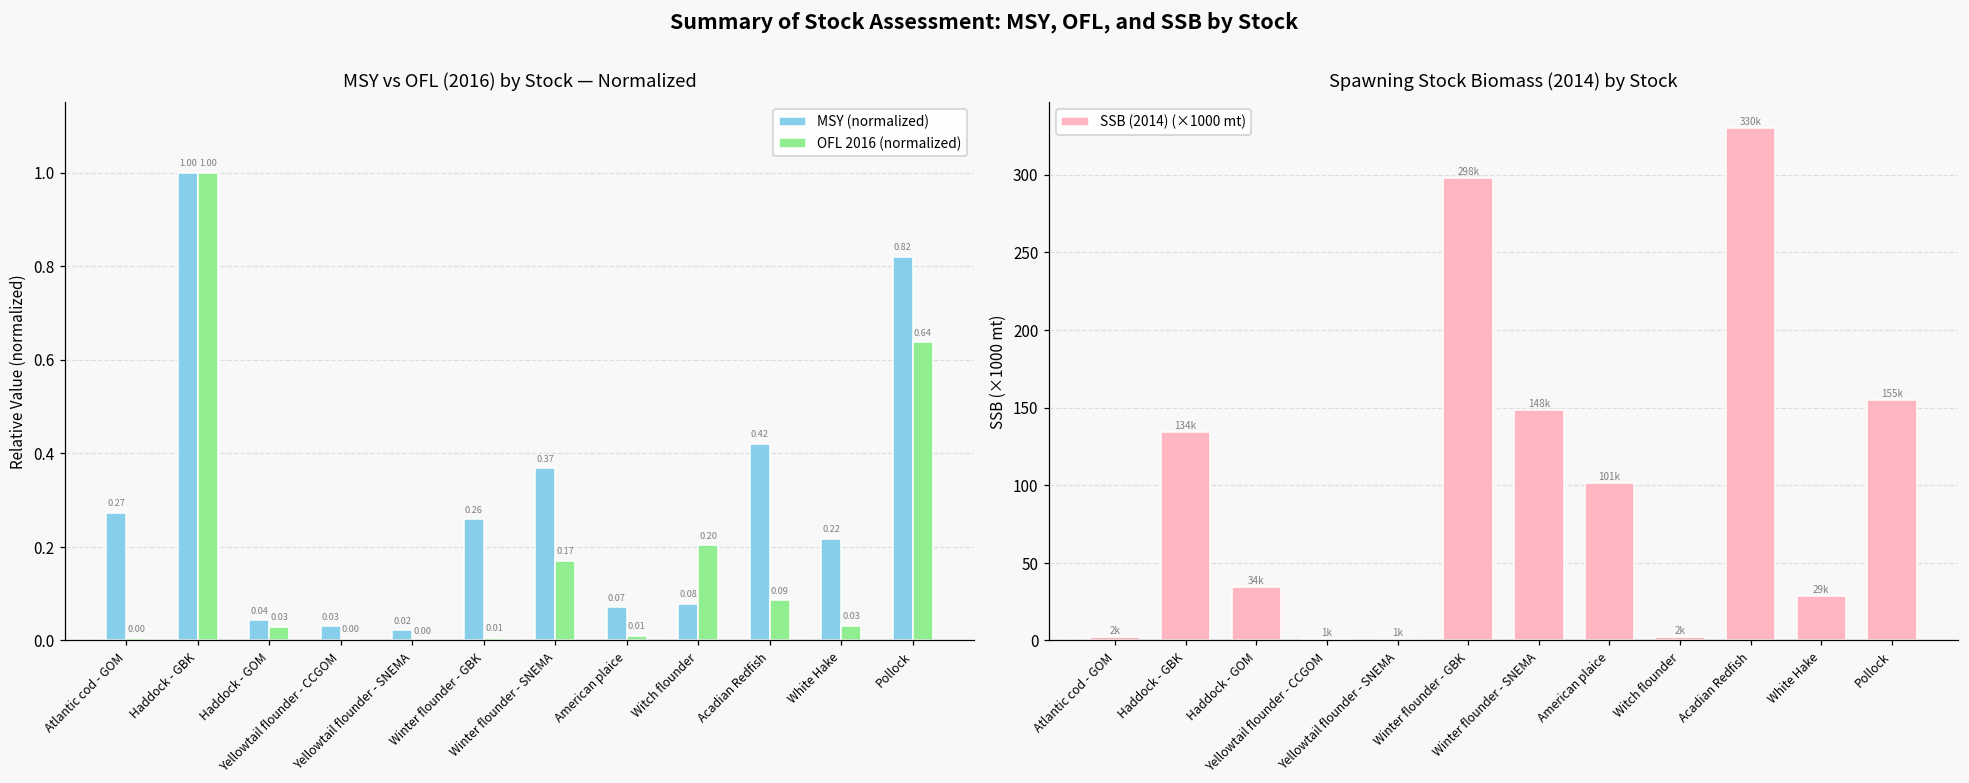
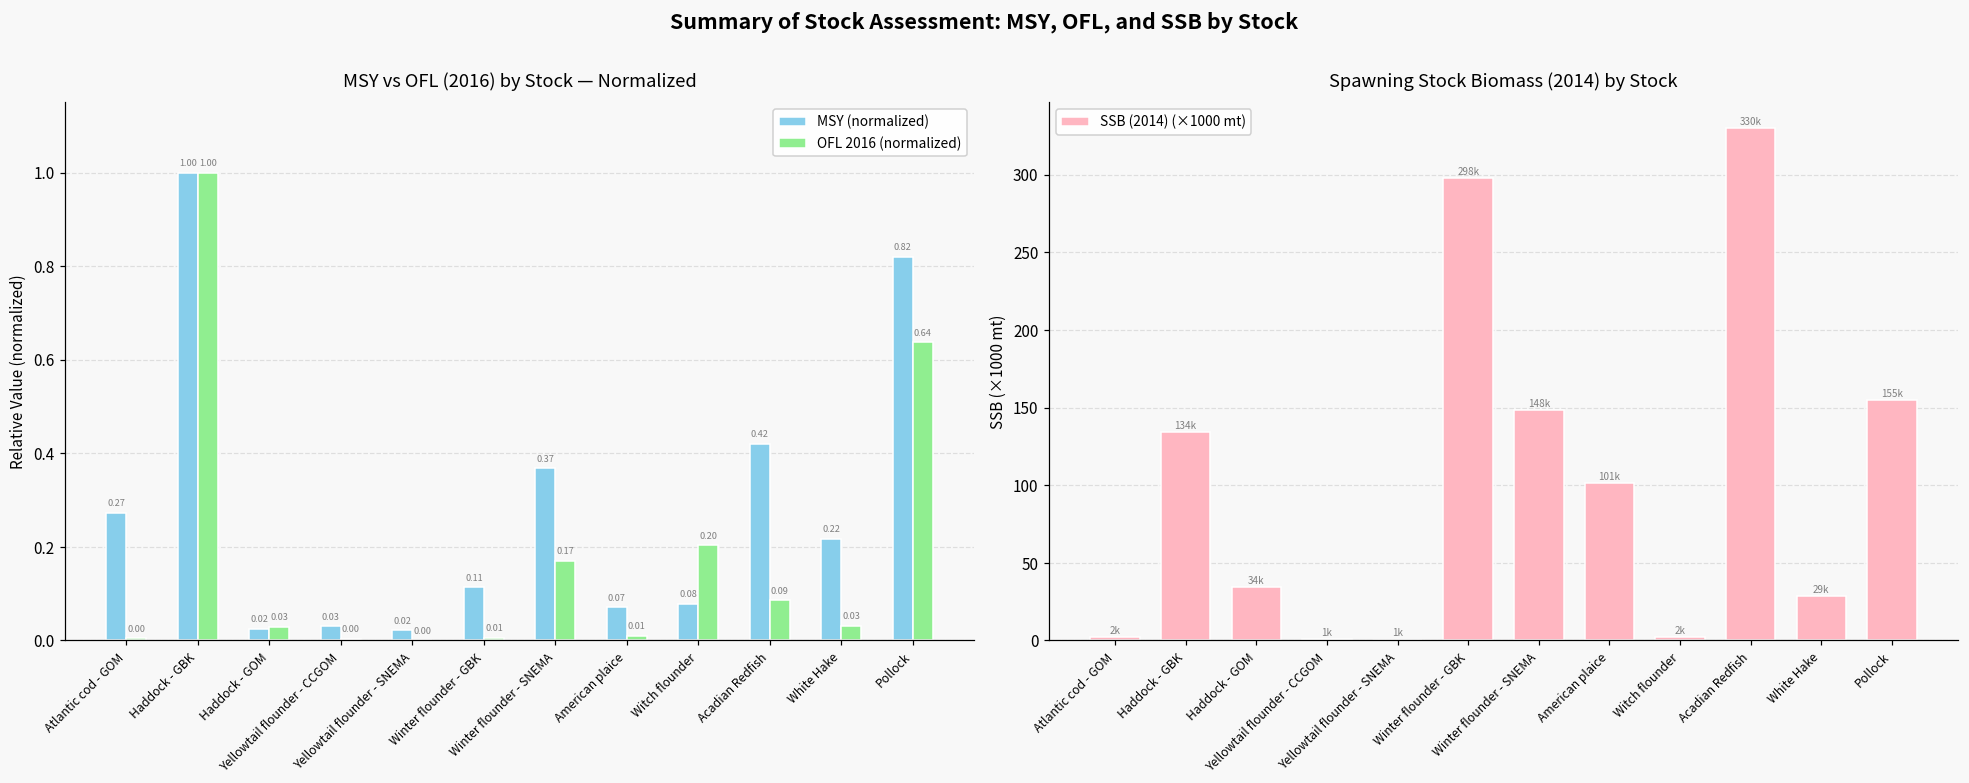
  {
    "MSY vs OFL (2016) by Stock — Normalized": {
      "MSY (normalized)": {
        "Atlantic cod - GOM": "0.27",
        "Haddock - GBK": "1.00",
-       "Haddock - GOM": "0.04",
+       "Haddock - GOM": "0.02",
        "Yellowtail flounder - CCGOM": "0.03",
        "Yellowtail flounder - SNEMA": "0.02",
-       "Winter flounder - GBK": "0.26",
+       "Winter flounder - GBK": "0.11",
        "Winter flounder - SNEMA": "0.37",
        "American plaice": "0.07",
        "Witch flounder": "0.08",
        "Acadian Redfish": "0.42",
        "White Hake": "0.22",
        "Pollock": "0.82"
      },
      "OFL 2016 (normalized)": {
        "Atlantic cod - GOM": "0.00",
        "Haddock - GBK": "1.00",
        "Haddock - GOM": "0.03",
        "Yellowtail flounder - CCGOM": "0.00",
        "Yellowtail flounder - SNEMA": "0.00",
        "Winter flounder - GBK": "0.01",
        "Winter flounder - SNEMA": "0.17",
        "American plaice": "0.01",
        "Witch flounder": "0.20",
        "Acadian Redfish": "0.09",
        "White Hake": "0.03",
        "Pollock": "0.64"
      }
    },
    "Spawning Stock Biomass (2014) by Stock": {
      "Atlantic cod - GOM": "2k",
      "Haddock - GBK": "134k",
      "Haddock - GOM": "34k",
      "Yellowtail flounder - CCGOM": "1k",
      "Yellowtail flounder - SNEMA": "1k",
      "Winter flounder - GBK": "298k",
      "Winter flounder - SNEMA": "148k",
      "American plaice": "101k",
      "Witch flounder": "2k",
      "Acadian Redfish": "330k",
      "White Hake": "29k",
      "Pollock": "155k"
    }
  }
